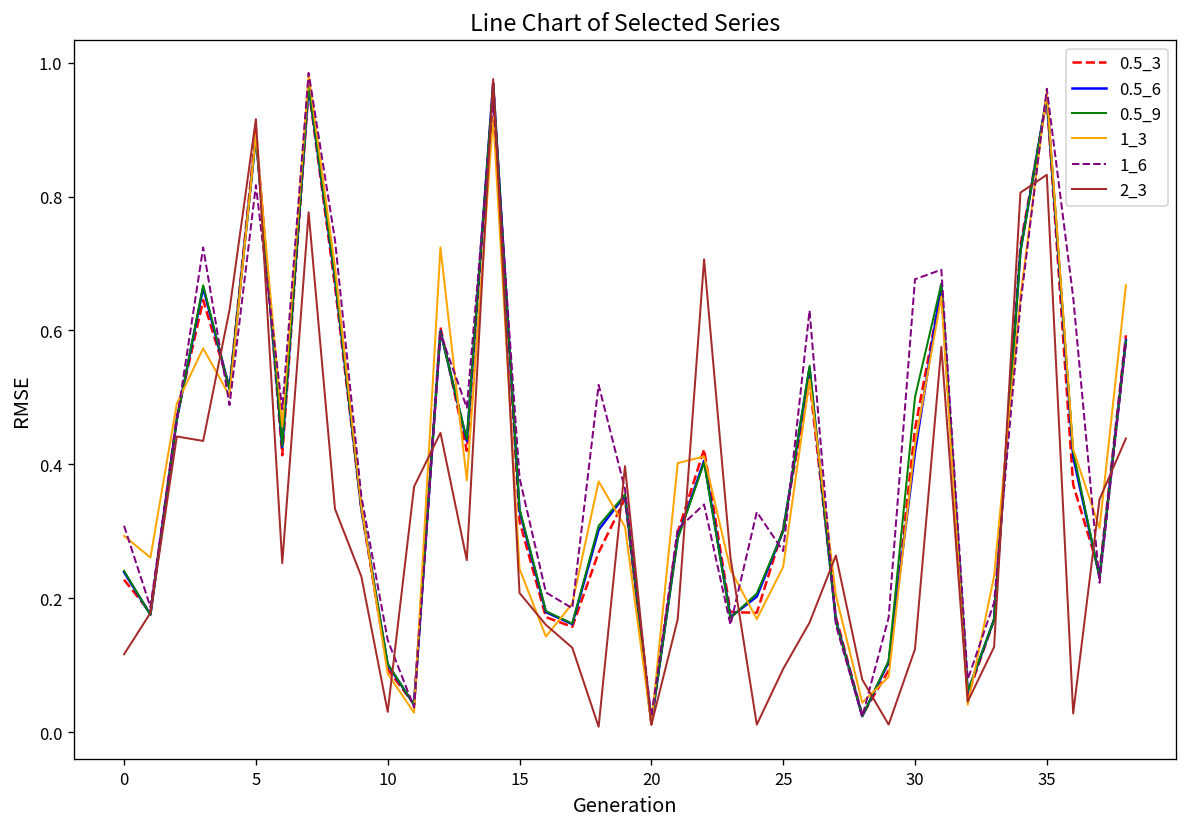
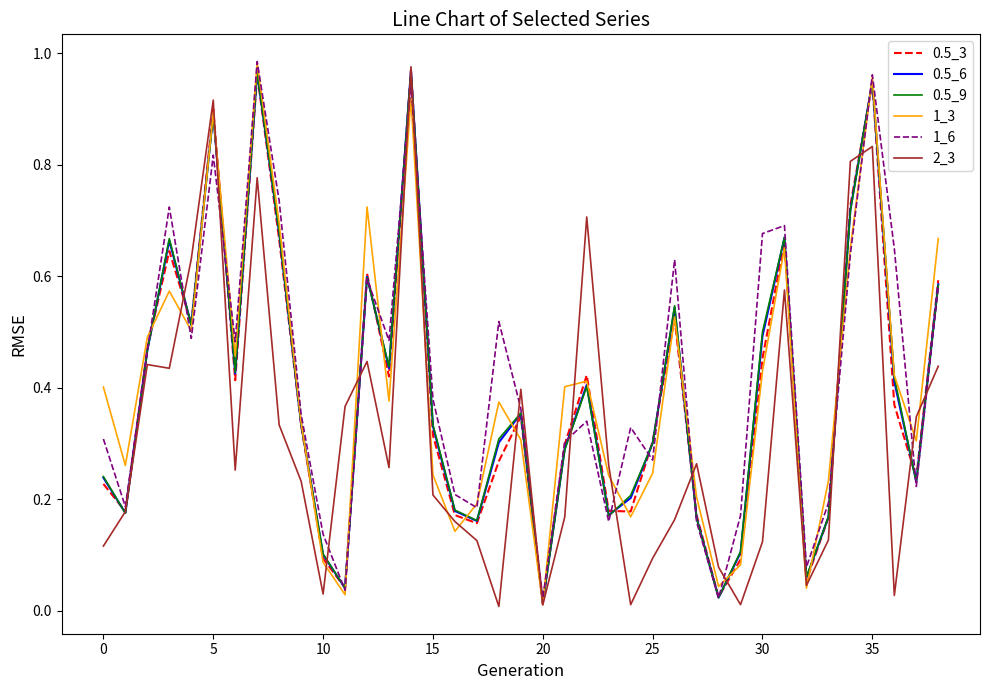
  {
    "0.5_3": {
      "0": 0.23,
      "5": 0.90,
      "10": 0.09,
      "15": 0.31,
      "30": 0.45
    },
    "0.5_6": {
-     "30": 0.42
+     "30": 0.49
    },
    "0.5_9": {
      "30": 0.50
    },
    "1_3": {
-     "0": 0.29,
+     "0": 0.40,
      "10": 0.09,
      "15": 0.24,
      "25": 0.25,
      "30": 0.43,
      "35": 0.96
    },
    "1_6": {
      "0": 0.31,
      "5": 0.82,
      "10": 0.14,
      "15": 0.38,
      "20": 0.02,
      "25": 0.27,
      "30": 0.68,
      "35": 0.96
    },
    "2_3": {
      "0": 0.12,
      "5": 0.92,
      "10": 0.03,
      "15": 0.21,
      "25": 0.09,
      "30": 0.12,
      "35": 0.83
    }
  }
